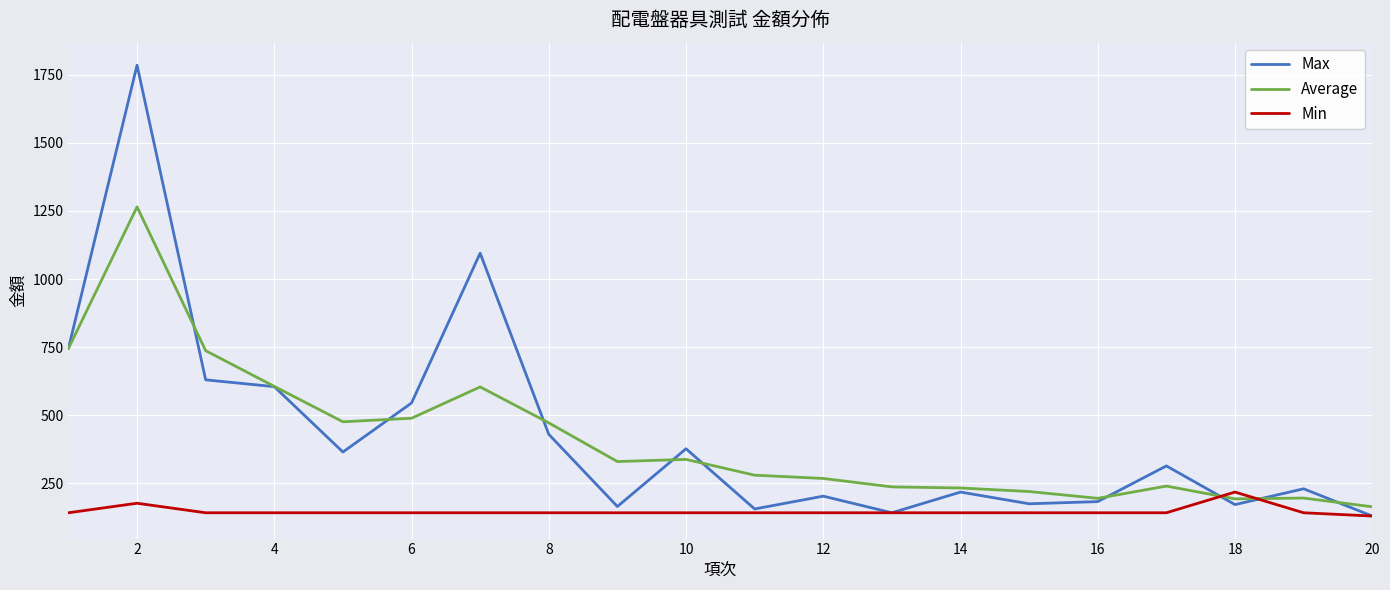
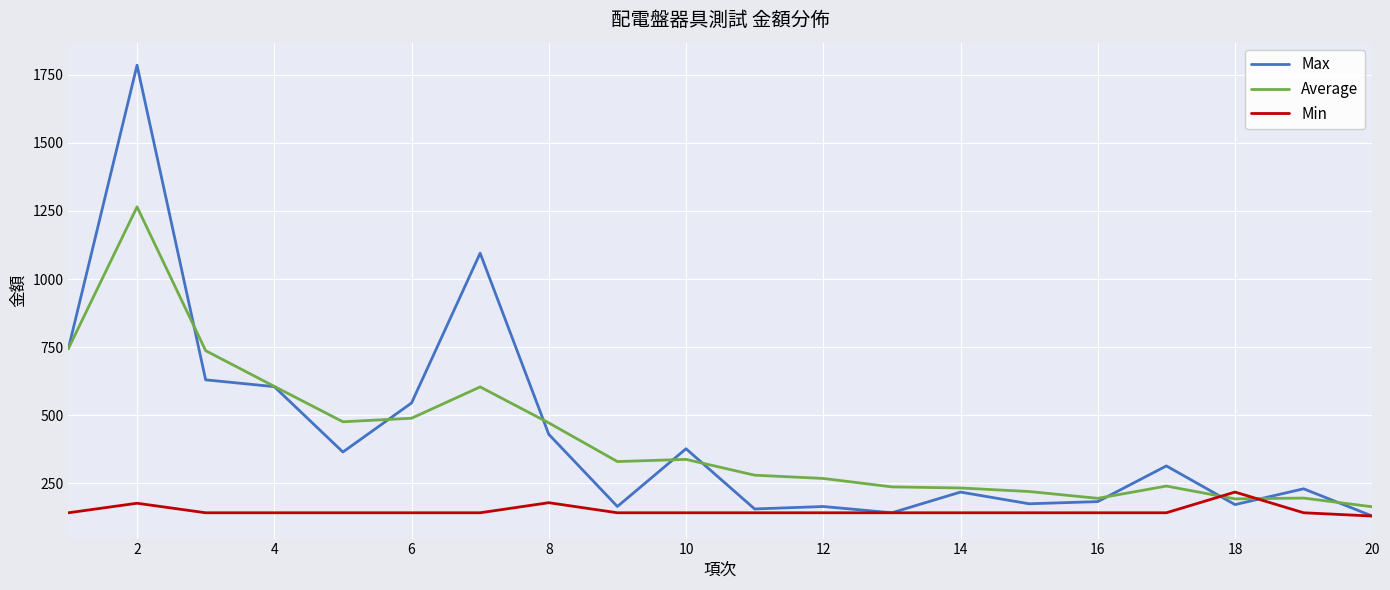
  {
    "Max": {
      "2": 1790,
      "6": 550,
      "8": 430,
      "10": 380,
-     "12": 200,
+     "12": 170,
      "14": 220,
      "16": 180,
      "18": 170
    },
    "Average": {
      "2": 1270,
      "6": 490,
      "8": 470,
      "10": 340,
      "12": 270,
      "14": 230,
      "16": 200,
      "18": 190,
      "20": 160
    },
    "Min": {
      "2": 180,
      "4": 140,
      "6": 140,
-     "8": 140,
+     "8": 180,
      "10": 140,
      "12": 140,
      "14": 140,
      "16": 140,
      "18": 220
    }
  }
